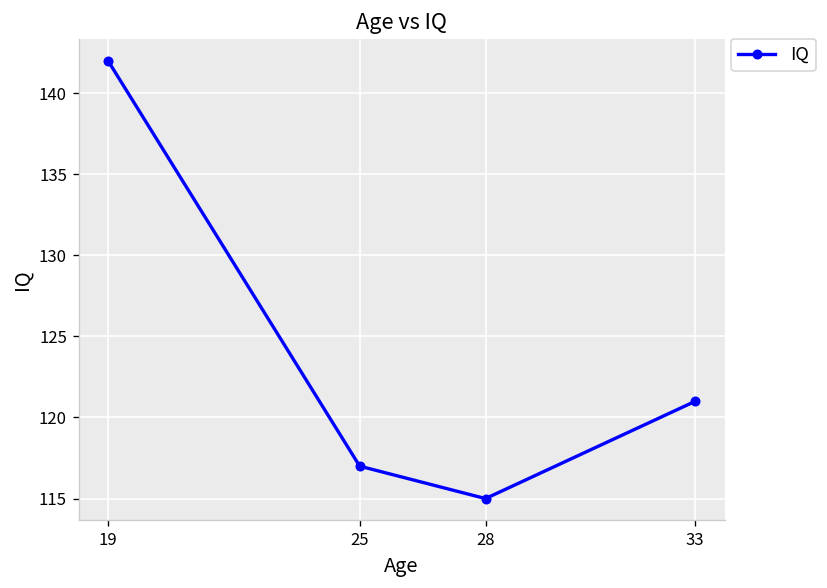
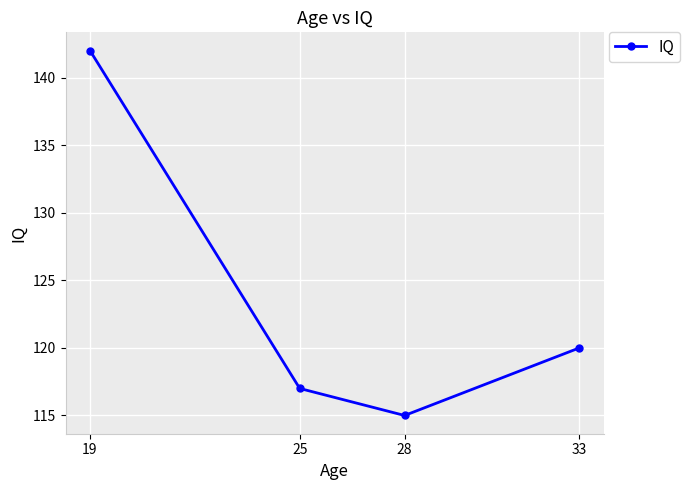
  {
    "19": 142,
    "25": 117,
    "28": 115,
-   "33": 121
+   "33": 120
  }
